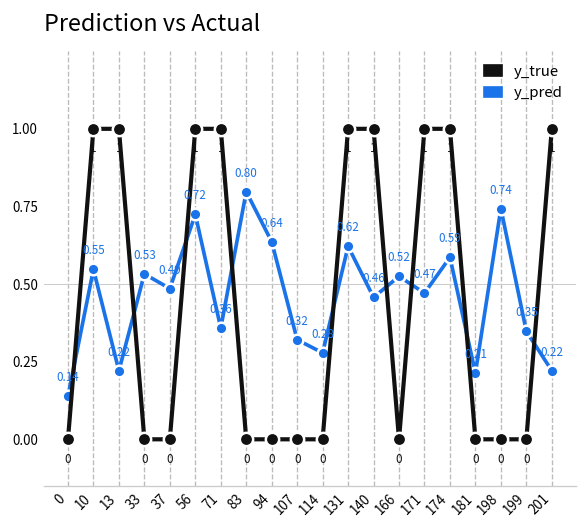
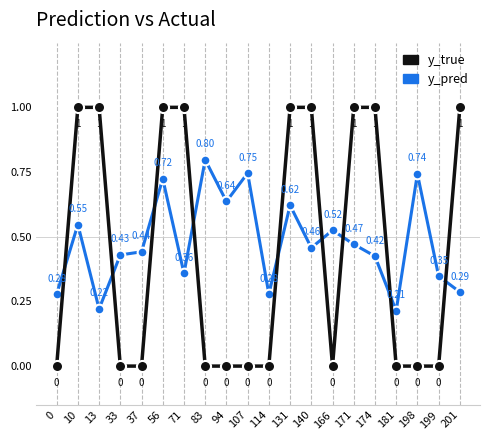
  {
    "y_pred": {
-     "0": 0.14,
+     "0": 0.28,
      "10": 0.55,
      "13": 0.22,
-     "33": 0.53,
-     "37": 0.49,
+     "33": 0.43,
+     "37": 0.44,
      "56": 0.72,
      "71": 0.36,
      "83": 0.80,
      "94": 0.64,
-     "107": 0.32,
+     "107": 0.75,
      "114": 0.28,
      "131": 0.62,
      "140": 0.46,
      "166": 0.52,
      "171": 0.47,
-     "174": 0.59,
+     "174": 0.42,
      "181": 0.21,
      "198": 0.74,
      "199": 0.35,
-     "201": 0.22
+     "201": 0.29
    },
    "y_true": {
      "0": 0,
      "13": 1,
      "33": 0,
      "37": 0,
      "56": 1,
      "71": 1,
      "83": 0,
      "94": 0,
      "107": 0,
      "114": 0,
      "140": 1,
      "166": 0,
      "171": 1,
      "174": 1,
      "181": 0,
      "198": 0,
      "199": 0
    }
  }
